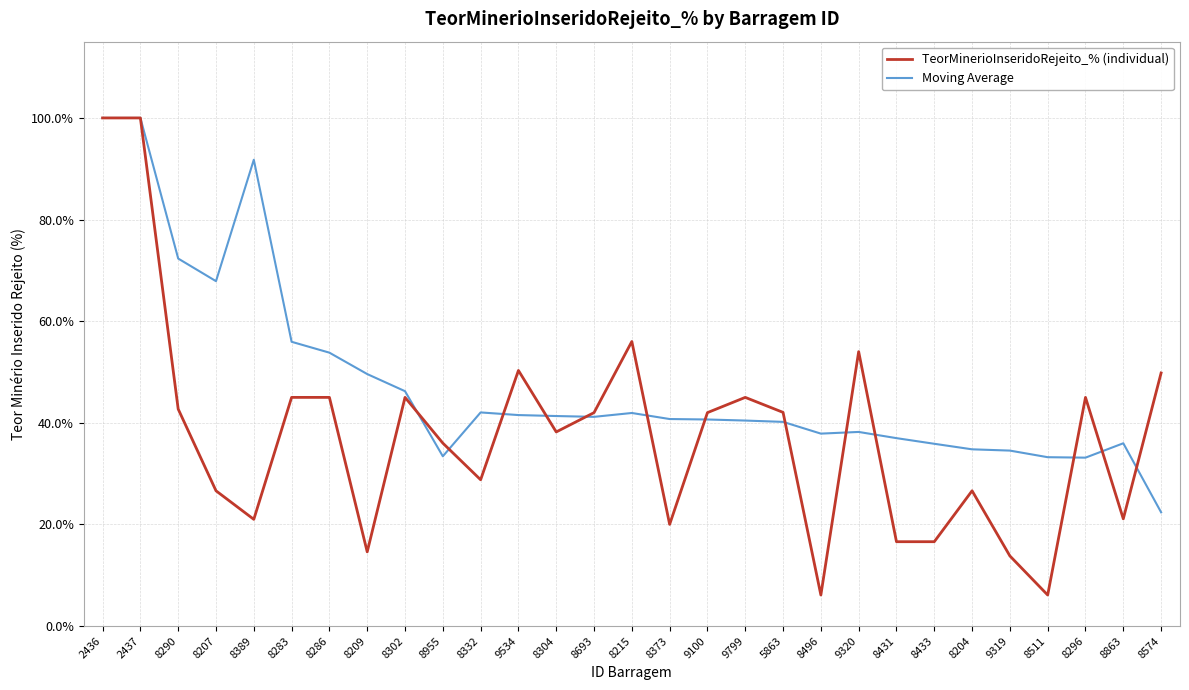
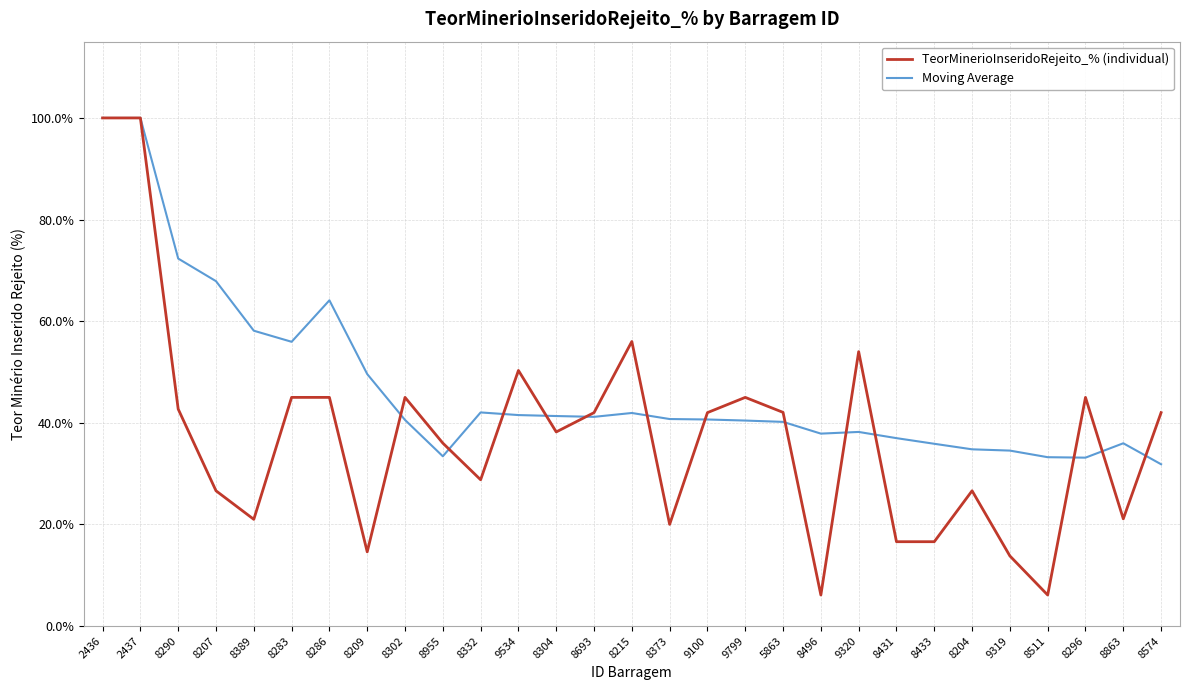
  {
    "TeorMinerioInseridoRejeito_% (individual)": {
      "8290": "43%",
      "8207": "27%",
      "8389": "21%",
      "8283": "45%",
      "8286": "45%",
      "8209": "15%",
      "8302": "45%",
      "8955": "36%",
      "8332": "29%",
      "9534": "50%",
      "8304": "38%",
      "8693": "42%",
      "8215": "56%",
      "8373": "20%",
      "9100": "42%",
      "9799": "45%",
      "5863": "42%",
      "8496": "6%",
      "9320": "54%",
      "8431": "17%",
      "8433": "17%",
      "8204": "27%",
      "9319": "14%",
      "8511": "6%",
      "8296": "45%",
      "8863": "21%",
-     "8574": "50%"
+     "8574": "42%"
    },
    "Moving Average": {
      "8290": "72%",
      "8207": "68%",
-     "8389": "92%",
+     "8389": "58%",
      "8283": "56%",
-     "8286": "54%",
+     "8286": "64%",
      "8209": "50%",
-     "8302": "46%",
+     "8302": "41%",
      "8955": "33%",
      "8332": "42%",
      "9534": "42%",
      "8304": "41%",
      "8693": "41%",
      "8215": "42%",
      "8373": "41%",
      "9100": "41%",
      "9799": "40%",
      "5863": "40%",
      "8496": "38%",
      "9320": "38%",
      "8431": "37%",
      "8433": "36%",
      "8204": "35%",
      "9319": "35%",
      "8511": "33%",
      "8296": "33%",
      "8863": "36%",
-     "8574": "22%"
+     "8574": "32%"
    }
  }
